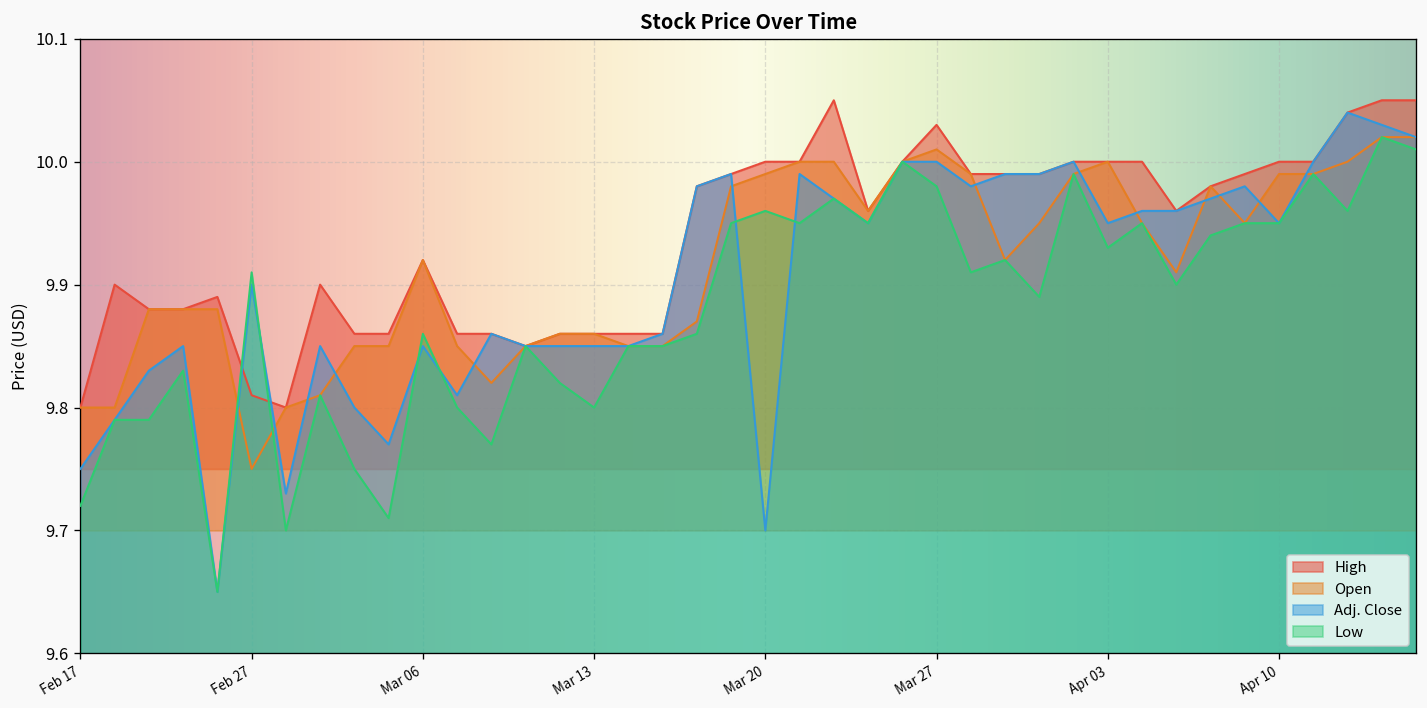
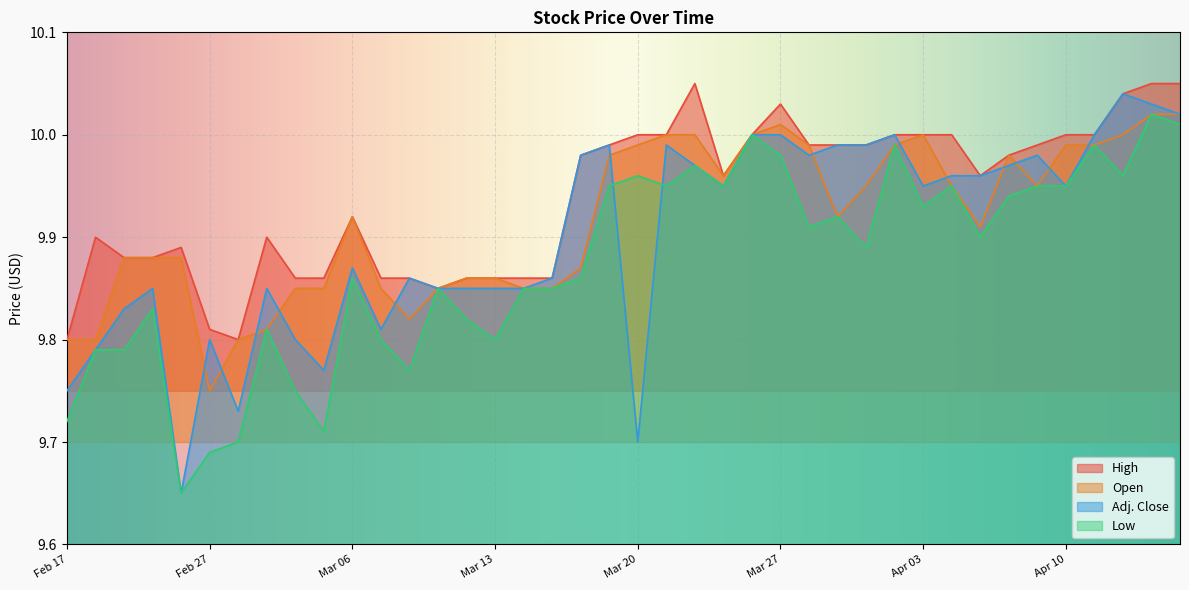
  {
    "Adj. Close": {
      "Feb 17": 9.75,
-     "Feb 27": 9.9,
-     "Mar 06": 9.85,
+     "Feb 27": 9.8,
+     "Mar 06": 9.87,
      "Mar 13": 9.85,
      "Mar 20": 9.70,
      "Mar 27": 10.00,
      "Apr 03": 9.95
    },
    "Low": {
      "Feb 17": 9.72,
-     "Feb 27": 9.91,
+     "Feb 27": 9.69,
      "Mar 06": 9.86,
      "Mar 13": 9.80,
      "Mar 20": 9.96,
      "Mar 27": 9.98,
      "Apr 03": 9.93
    }
  }
